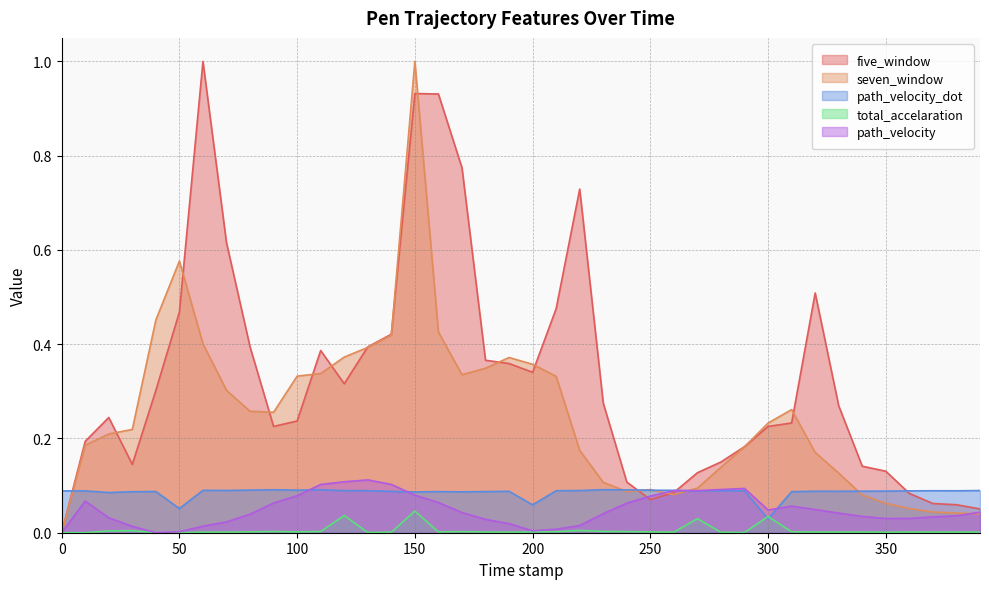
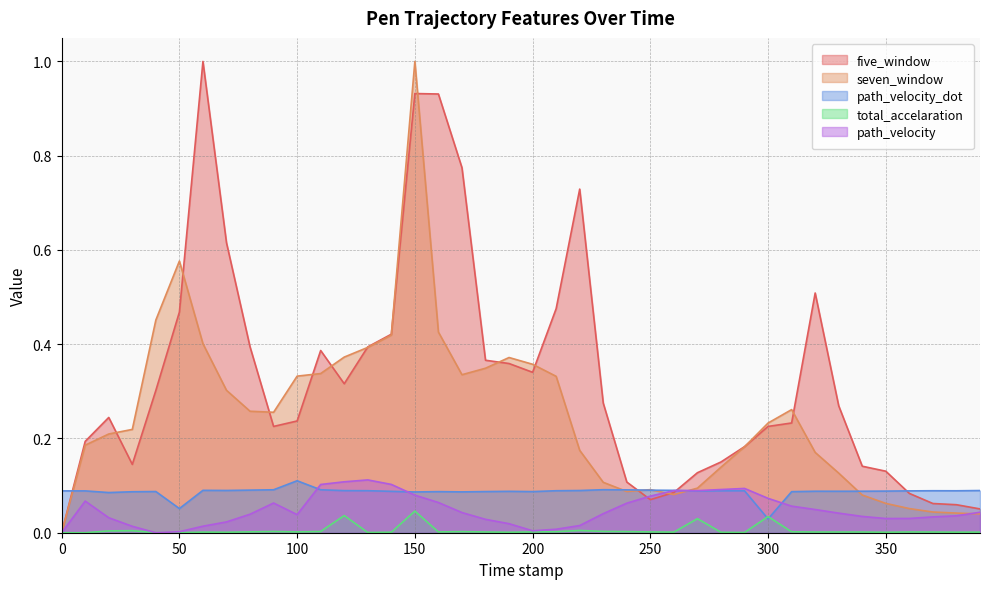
  {
    "path_velocity_dot": {
      "0": 0.09,
      "50": 0.05,
-     "100": 0.09,
+     "100": 0.11,
      "150": 0.09,
-     "200": 0.06,
+     "200": 0.09,
      "350": 0.09
    },
    "total_accelaration": {
      "100": 0.00,
      "150": 0.05,
      "250": 0.00,
      "350": 0.00
    },
    "path_velocity": {
-     "100": 0.08,
+     "100": 0.04,
      "150": 0.08,
      "250": 0.08,
-     "300": 0.05,
+     "300": 0.07,
      "350": 0.03
    }
  }
